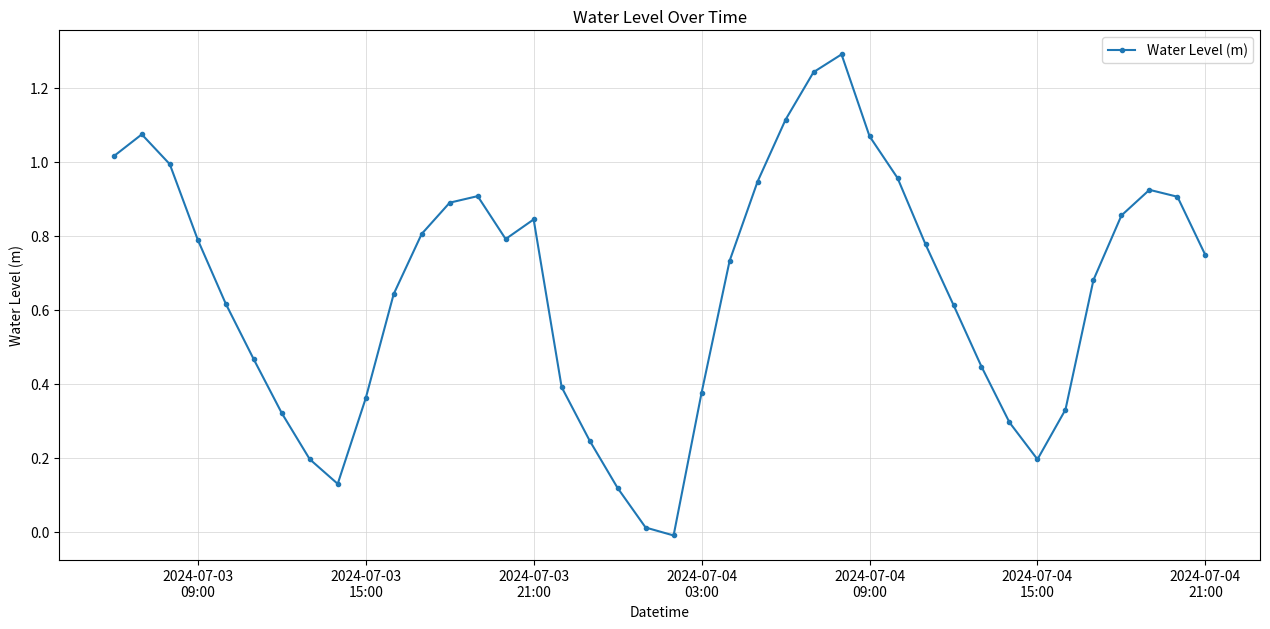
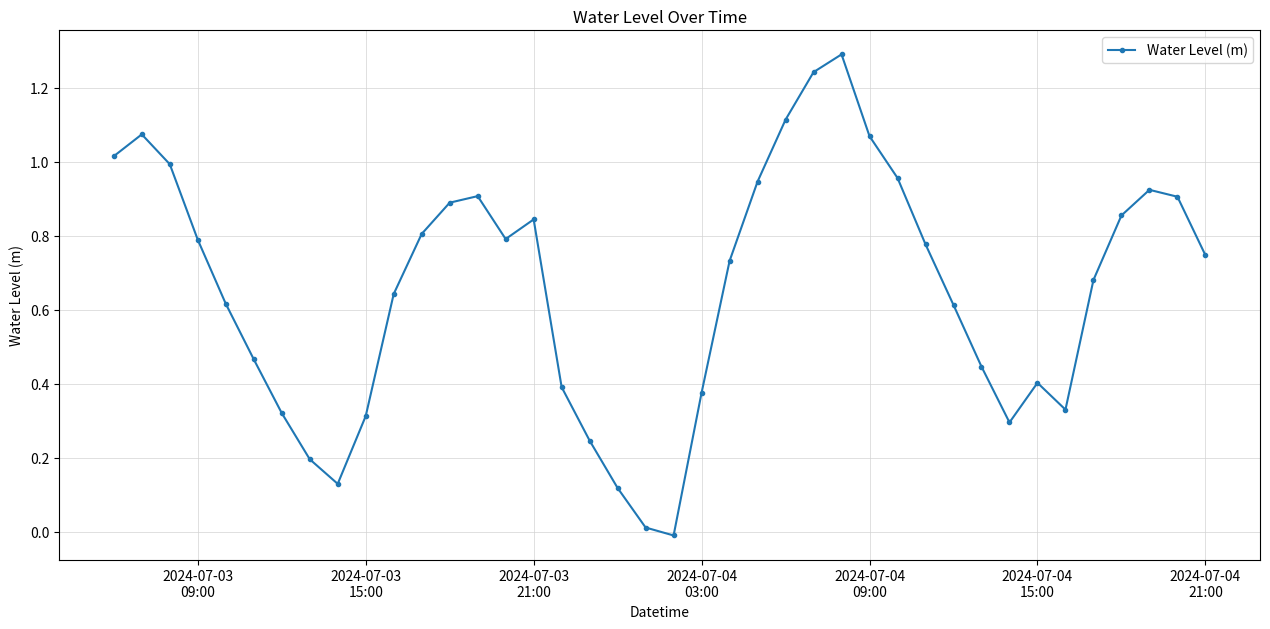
  {
    "2024-07-03 09:00": 0.79,
-   "2024-07-03 15:00": 0.36,
+   "2024-07-03 15:00": 0.31,
    "2024-07-03 21:00": 0.84,
    "2024-07-04 03:00": 0.38,
    "2024-07-04 09:00": 1.07,
-   "2024-07-04 15:00": 0.20,
+   "2024-07-04 15:00": 0.40,
    "2024-07-04 21:00": 0.75
  }
